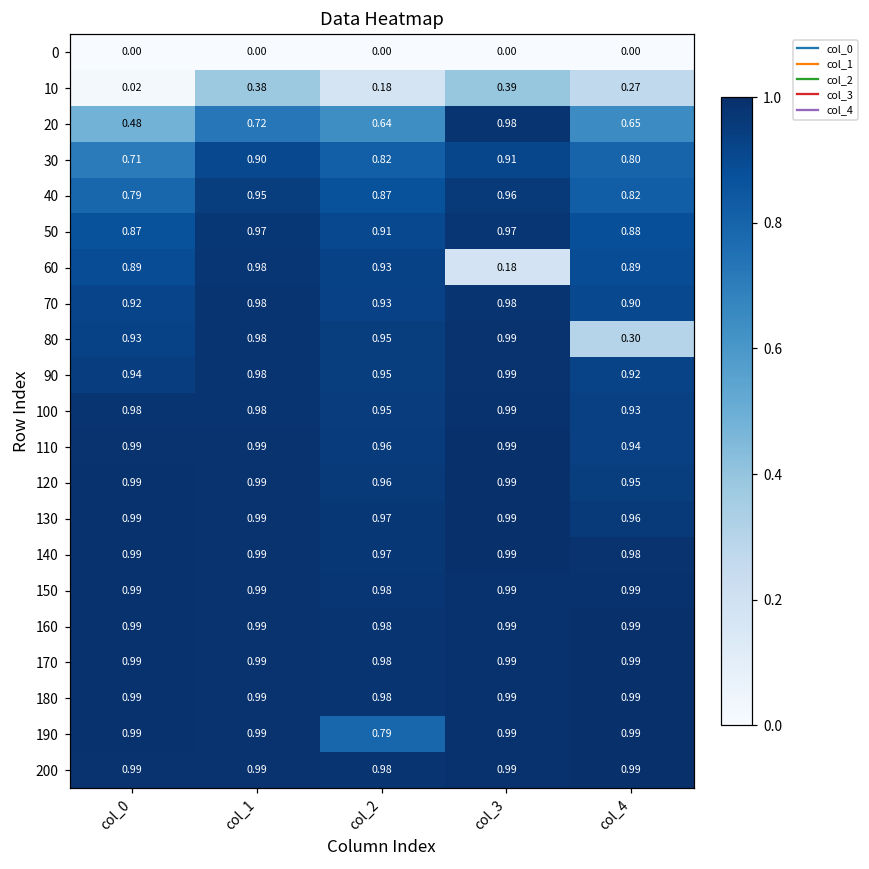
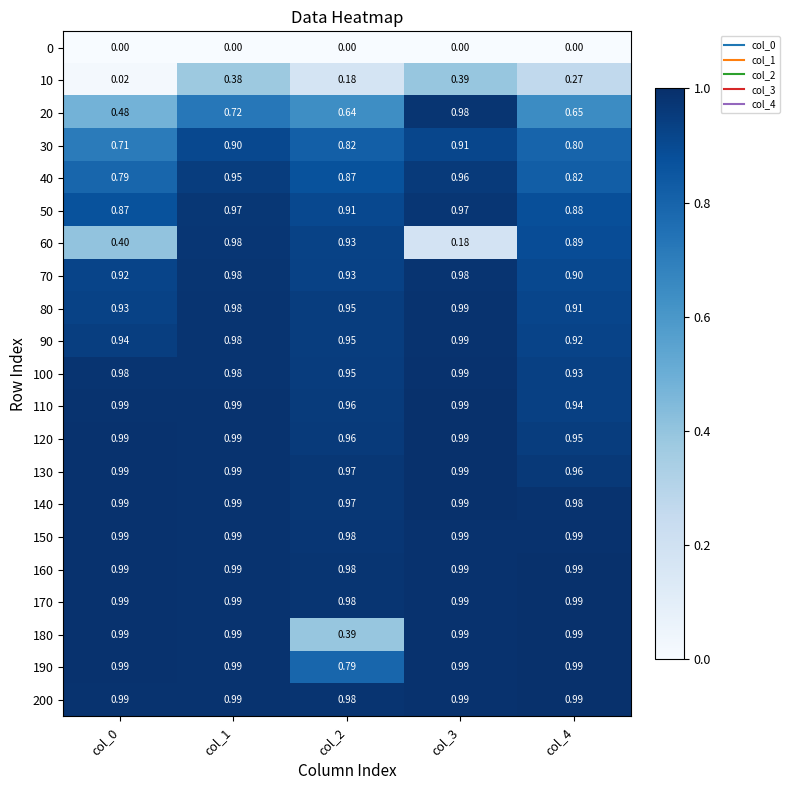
  {
    "0": {
      "col_0": 0.00,
      "col_1": 0.00,
      "col_2": 0.00,
      "col_3": 0.00,
      "col_4": 0.00
    },
    "10": {
      "col_0": 0.02,
      "col_1": 0.38,
      "col_2": 0.18,
      "col_3": 0.39,
      "col_4": 0.27
    },
    "20": {
      "col_0": 0.48,
      "col_1": 0.72,
      "col_2": 0.64,
      "col_3": 0.98,
      "col_4": 0.65
    },
    "30": {
      "col_0": 0.71,
      "col_1": 0.90,
      "col_2": 0.82,
      "col_3": 0.91,
      "col_4": 0.80
    },
    "40": {
      "col_0": 0.79,
      "col_1": 0.95,
      "col_2": 0.87,
      "col_3": 0.96,
      "col_4": 0.82
    },
    "50": {
      "col_0": 0.87,
      "col_1": 0.97,
      "col_2": 0.91,
      "col_3": 0.97,
      "col_4": 0.88
    },
    "60": {
-     "col_0": 0.89,
+     "col_0": 0.40,
      "col_1": 0.98,
      "col_2": 0.93,
      "col_3": 0.18,
      "col_4": 0.89
    },
    "70": {
      "col_0": 0.92,
      "col_1": 0.98,
      "col_2": 0.93,
      "col_3": 0.98,
      "col_4": 0.90
    },
    "80": {
      "col_0": 0.93,
      "col_1": 0.98,
      "col_2": 0.95,
      "col_3": 0.99,
-     "col_4": 0.30
+     "col_4": 0.91
    },
    "90": {
      "col_0": 0.94,
      "col_1": 0.98,
      "col_2": 0.95,
      "col_3": 0.99,
      "col_4": 0.92
    },
    "100": {
      "col_0": 0.98,
      "col_1": 0.98,
      "col_2": 0.95,
      "col_3": 0.99,
      "col_4": 0.93
    },
    "110": {
      "col_0": 0.99,
      "col_1": 0.99,
      "col_2": 0.96,
      "col_3": 0.99,
      "col_4": 0.94
    },
    "120": {
      "col_0": 0.99,
      "col_1": 0.99,
      "col_2": 0.96,
      "col_3": 0.99,
      "col_4": 0.95
    },
    "130": {
      "col_0": 0.99,
      "col_1": 0.99,
      "col_2": 0.97,
      "col_3": 0.99,
      "col_4": 0.96
    },
    "140": {
      "col_0": 0.99,
      "col_1": 0.99,
      "col_2": 0.97,
      "col_3": 0.99,
      "col_4": 0.98
    },
    "150": {
      "col_0": 0.99,
      "col_1": 0.99,
      "col_2": 0.98,
      "col_3": 0.99,
      "col_4": 0.99
    },
    "160": {
      "col_0": 0.99,
      "col_1": 0.99,
      "col_2": 0.98,
      "col_3": 0.99,
      "col_4": 0.99
    },
    "170": {
      "col_0": 0.99,
      "col_1": 0.99,
      "col_2": 0.98,
      "col_3": 0.99,
      "col_4": 0.99
    },
    "180": {
      "col_0": 0.99,
      "col_1": 0.99,
-     "col_2": 0.98,
+     "col_2": 0.39,
      "col_3": 0.99,
      "col_4": 0.99
    },
    "190": {
      "col_0": 0.99,
      "col_1": 0.99,
      "col_2": 0.79,
      "col_3": 0.99,
      "col_4": 0.99
    },
    "200": {
      "col_0": 0.99,
      "col_1": 0.99,
      "col_2": 0.98,
      "col_3": 0.99,
      "col_4": 0.99
    }
  }
